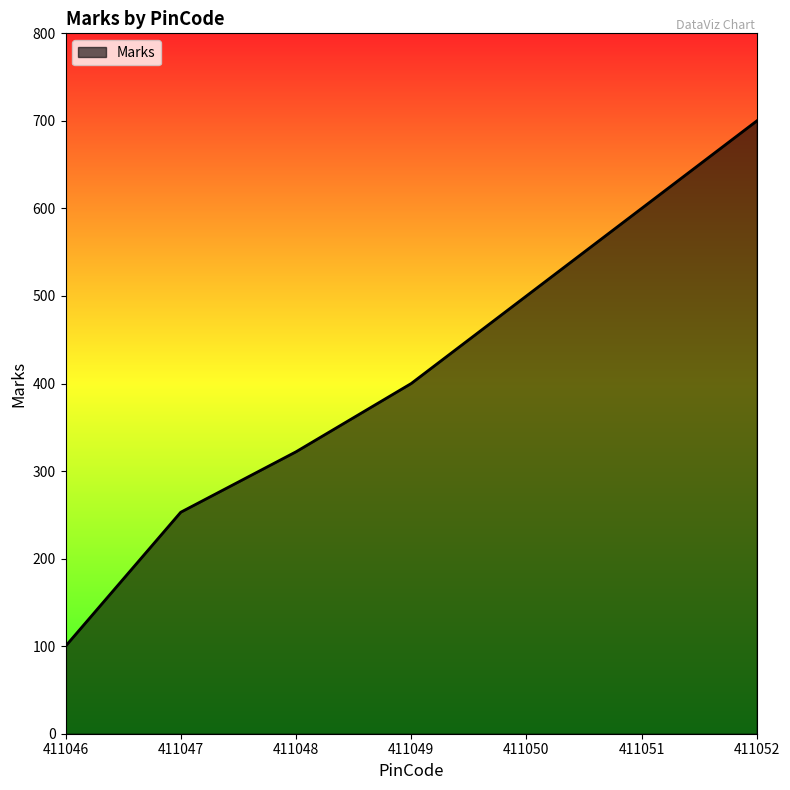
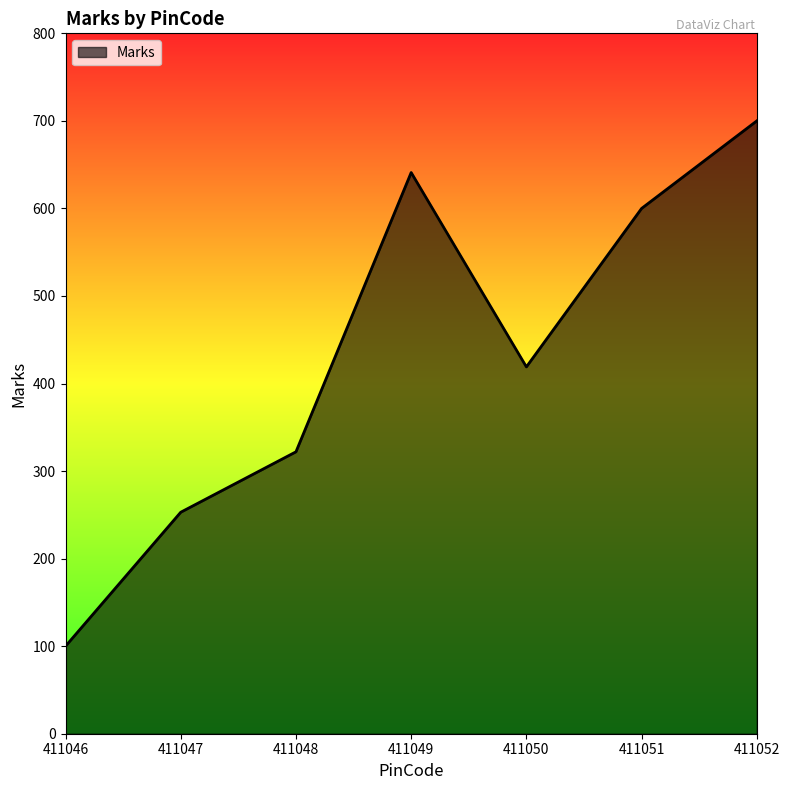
  {
    "411046": 100,
    "411047": 250,
    "411048": 320,
-   "411049": 400,
-   "411050": 500,
+   "411049": 640,
+   "411050": 420,
    "411051": 600,
    "411052": 700
  }
